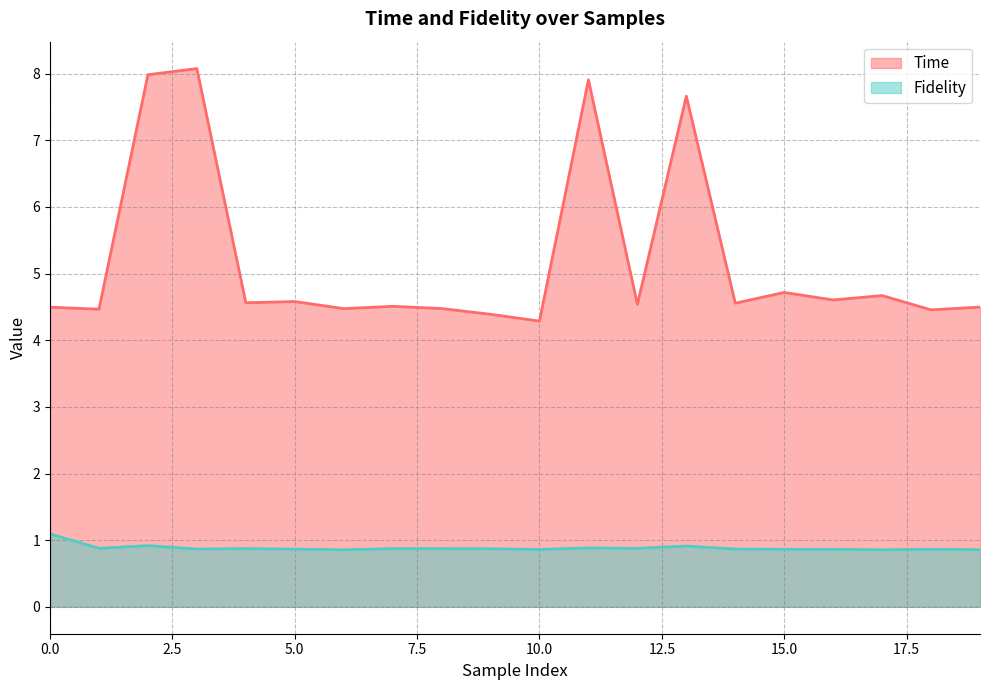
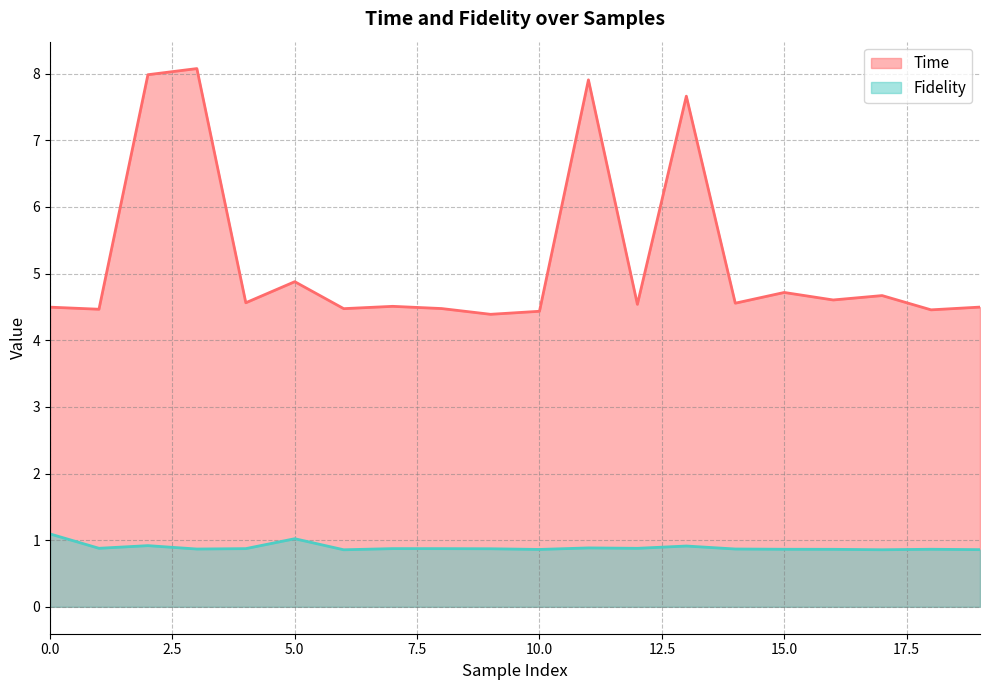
  {
    "Time": {
      "0.0": 4.5,
-     "5.0": 4.6,
-     "10.0": 4.3,
+     "5.0": 4.9,
+     "10.0": 4.4,
      "15.0": 4.7
    },
    "Fidelity": {
      "0.0": 1.1,
-     "5.0": 0.9,
+     "5.0": 1.0,
      "10.0": 0.9,
      "15.0": 0.9
    }
  }
